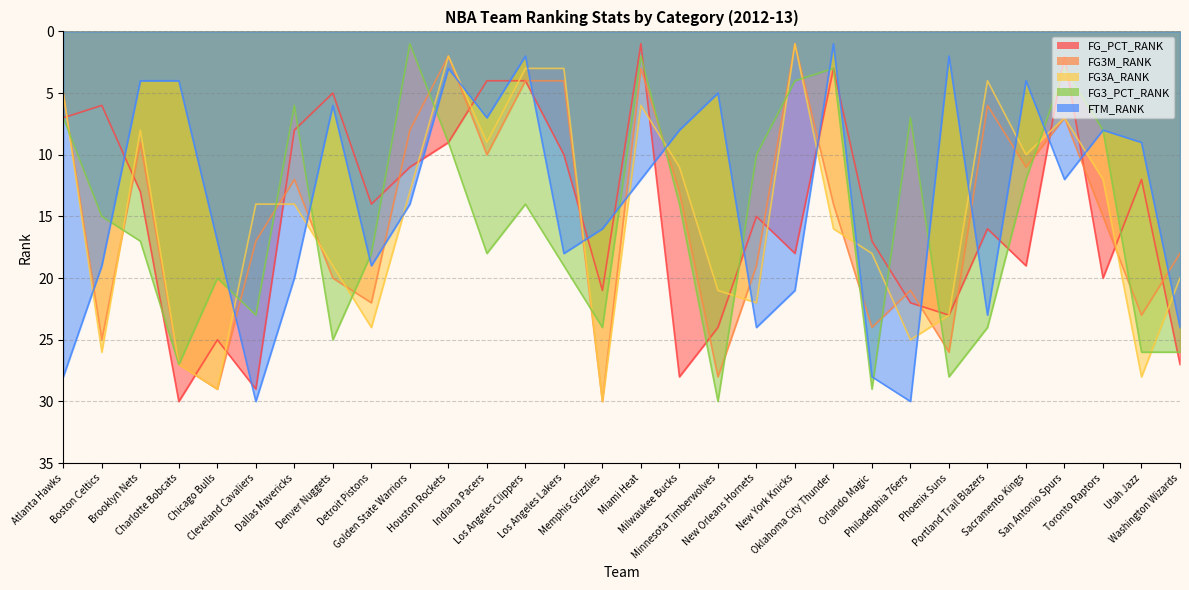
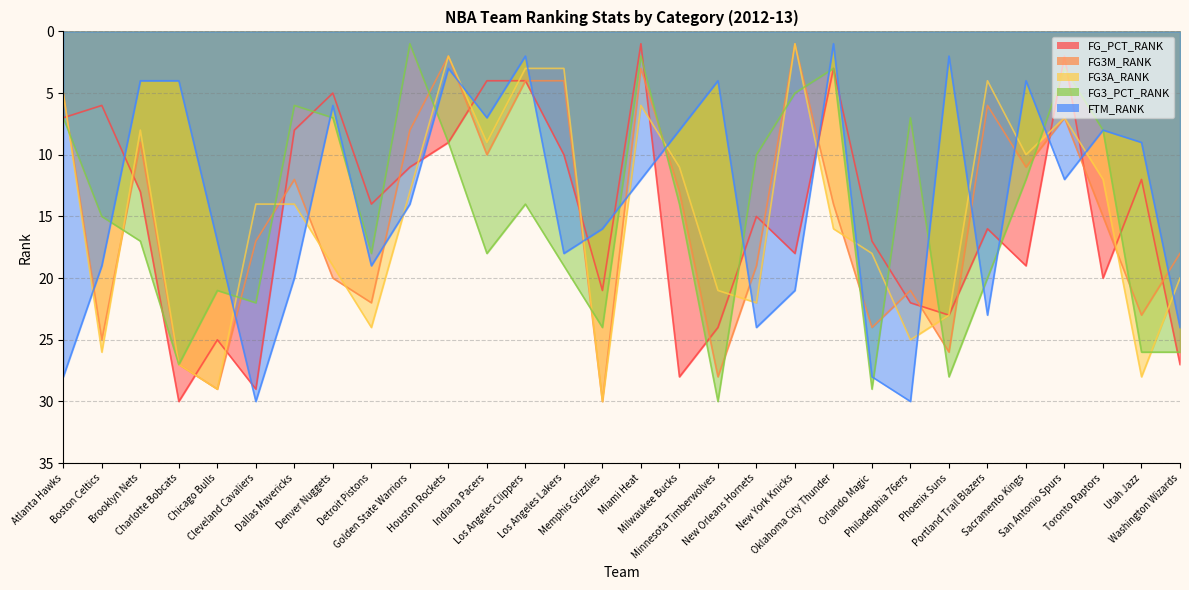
  {
    "FG3_PCT_RANK": {
      "Boston Celtics": 15,
      "Brooklyn Nets": 17,
-     "Chicago Bulls": 20,
-     "Cleveland Cavaliers": 23,
+     "Chicago Bulls": 21,
+     "Cleveland Cavaliers": 22,
      "Dallas Mavericks": 6,
-     "Denver Nuggets": 25,
+     "Denver Nuggets": 7,
      "Detroit Pistons": 18,
      "Golden State Warriors": 1,
      "Indiana Pacers": 18,
      "Los Angeles Clippers": 14,
      "Los Angeles Lakers": 19,
      "Memphis Grizzlies": 24,
      "Miami Heat": 2,
      "Milwaukee Bucks": 14,
      "Minnesota Timberwolves": 30,
      "New Orleans Hornets": 10,
-     "New York Knicks": 4,
+     "New York Knicks": 5,
      "Orlando Magic": 29,
      "Philadelphia 76ers": 7,
      "Phoenix Suns": 28,
-     "Portland Trail Blazers": 24,
+     "Portland Trail Blazers": 20,
      "Sacramento Kings": 12,
      "Utah Jazz": 26,
      "Washington Wizards": 26
    },
    "FTM_RANK": {
      "Atlanta Hawks": 28,
      "Boston Celtics": 19,
      "Brooklyn Nets": 4,
      "Charlotte Bobcats": 4,
      "Chicago Bulls": 17,
      "Cleveland Cavaliers": 30,
      "Dallas Mavericks": 20,
      "Denver Nuggets": 6,
      "Detroit Pistons": 19,
      "Golden State Warriors": 14,
      "Houston Rockets": 3,
      "Indiana Pacers": 7,
      "Los Angeles Clippers": 2,
      "Los Angeles Lakers": 18,
      "Memphis Grizzlies": 16,
      "Miami Heat": 12,
      "Milwaukee Bucks": 8,
-     "Minnesota Timberwolves": 5,
+     "Minnesota Timberwolves": 4,
      "New Orleans Hornets": 24,
      "New York Knicks": 21,
      "Oklahoma City Thunder": 1,
      "Orlando Magic": 28,
      "Philadelphia 76ers": 30,
      "Phoenix Suns": 2,
      "Portland Trail Blazers": 23,
      "Sacramento Kings": 4,
      "San Antonio Spurs": 12,
      "Utah Jazz": 9,
      "Washington Wizards": 24
    }
  }
